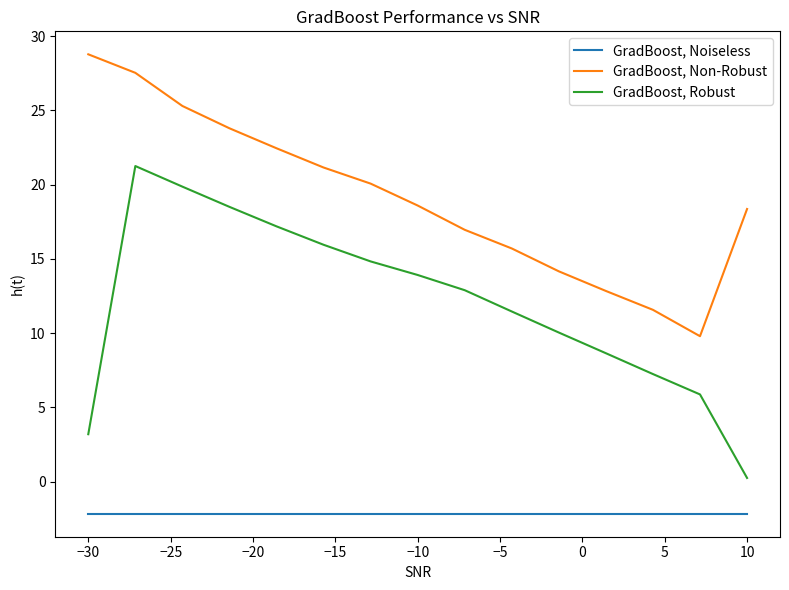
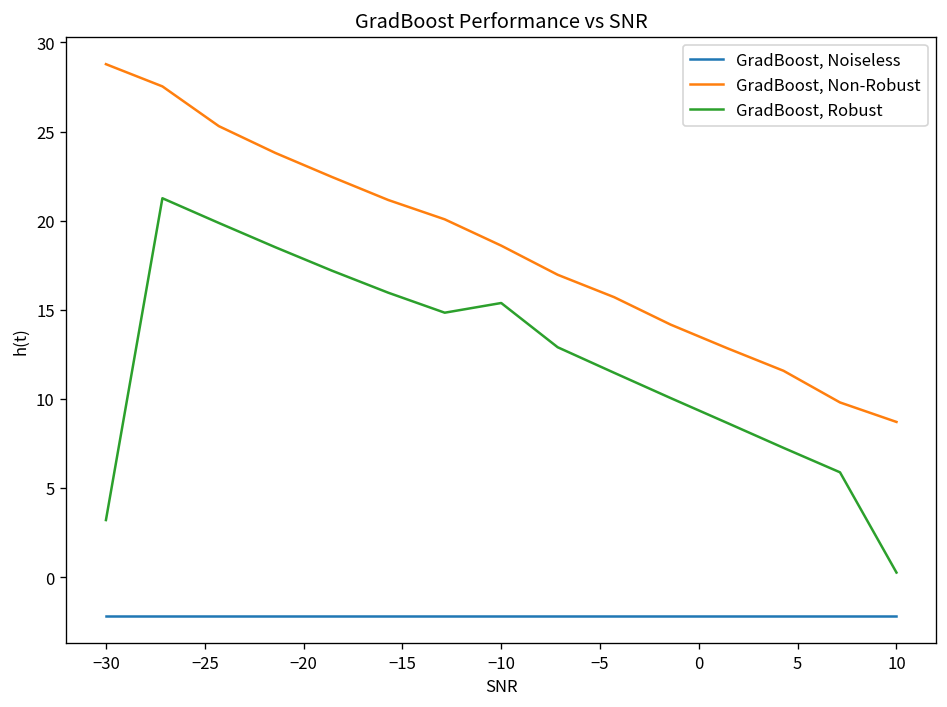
  {
    "GradBoost, Noiseless": {
      "−30": -2.2,
      "−10": -2.2,
      "10": -2.2
    },
    "GradBoost, Non-Robust": {
      "−30": 28.8,
      "−10": 18.6,
-     "10": 18.4
+     "10": 8.7
    },
    "GradBoost, Robust": {
      "−30": 3.2,
-     "−10": 13.9,
+     "−10": 15.4,
      "10": 0.3
    }
  }
